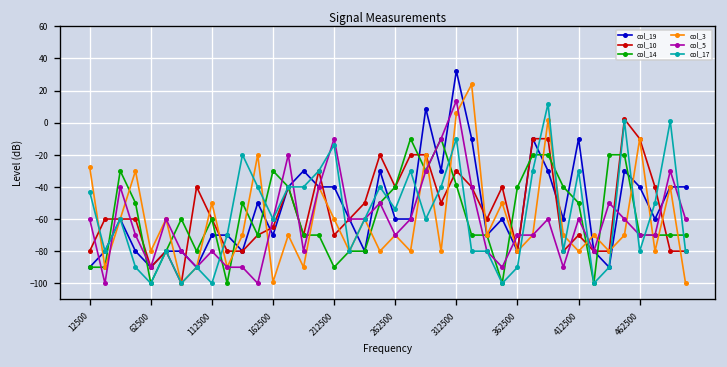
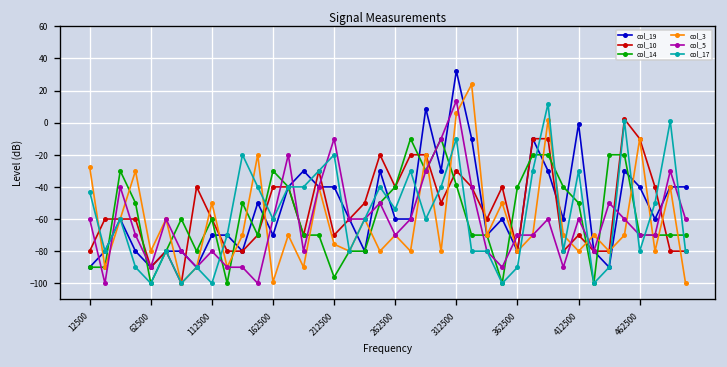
  {
    "col_19": {
      "112500": -70,
      "162500": -70,
      "212500": -40,
      "262500": -60,
      "312500": 32,
-     "412500": -10,
+     "412500": -1,
      "462500": -40
    },
    "col_10": {
      "12500": -80,
-     "162500": -65,
+     "162500": -40,
      "212500": -70,
      "312500": -30,
      "412500": -70
    },
    "col_14": {
      "162500": -30,
-     "212500": -90,
+     "212500": -96,
      "312500": -39,
      "362500": -40,
      "412500": -50
    },
    "col_3": {
      "12500": -28,
      "62500": -80,
      "112500": -50,
      "162500": -99,
-     "212500": -60,
+     "212500": -76,
      "312500": 6,
      "412500": -80
    },
    "col_5": {
      "12500": -60,
      "112500": -80,
      "212500": -10,
      "312500": 14,
      "362500": -70,
      "412500": -60
    },
    "col_17": {
      "12500": -43,
      "112500": -100,
-     "212500": -14,
+     "212500": -20,
      "262500": -54,
      "312500": -10,
      "362500": -90,
      "412500": -30,
      "462500": -80
    }
  }
